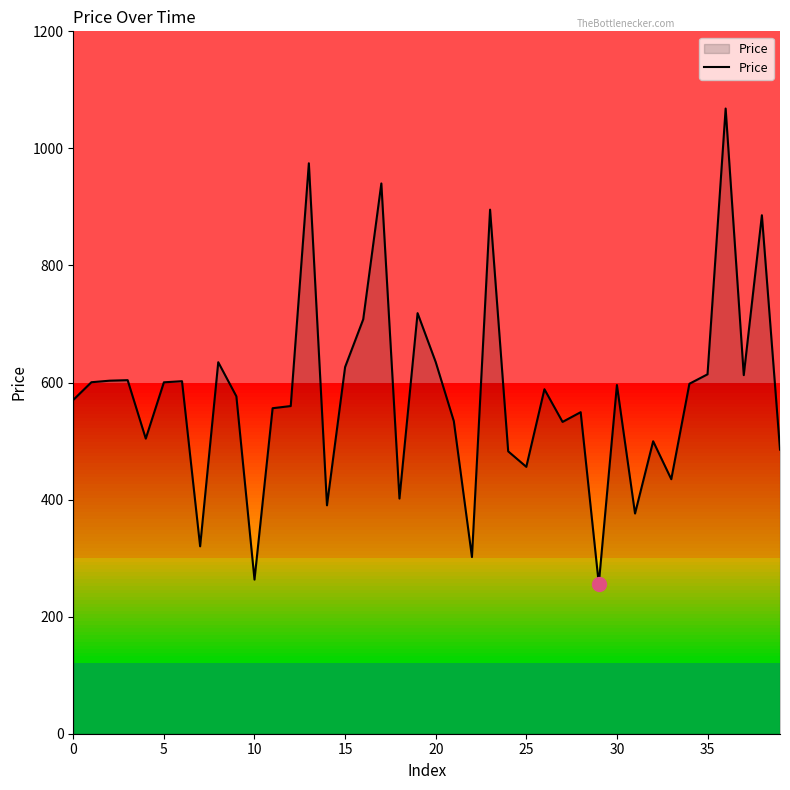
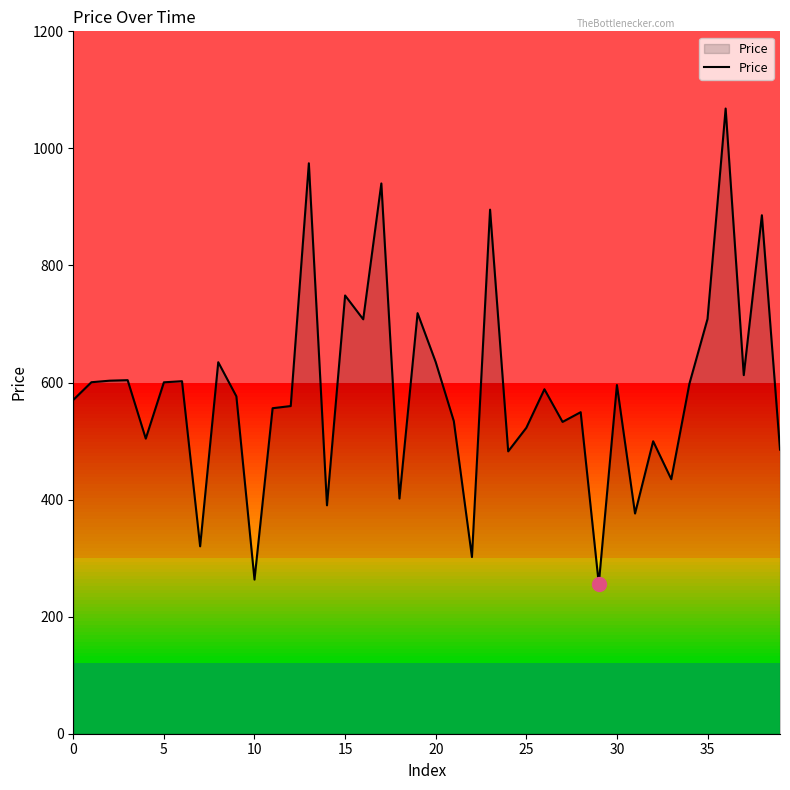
  {
    "Price": {
      "0": 570,
      "5": 600,
      "10": 260,
-     "15": 630,
+     "15": 750,
      "20": 640,
-     "25": 460,
+     "25": 520,
      "30": 600,
-     "35": 610
+     "35": 710
    }
  }
